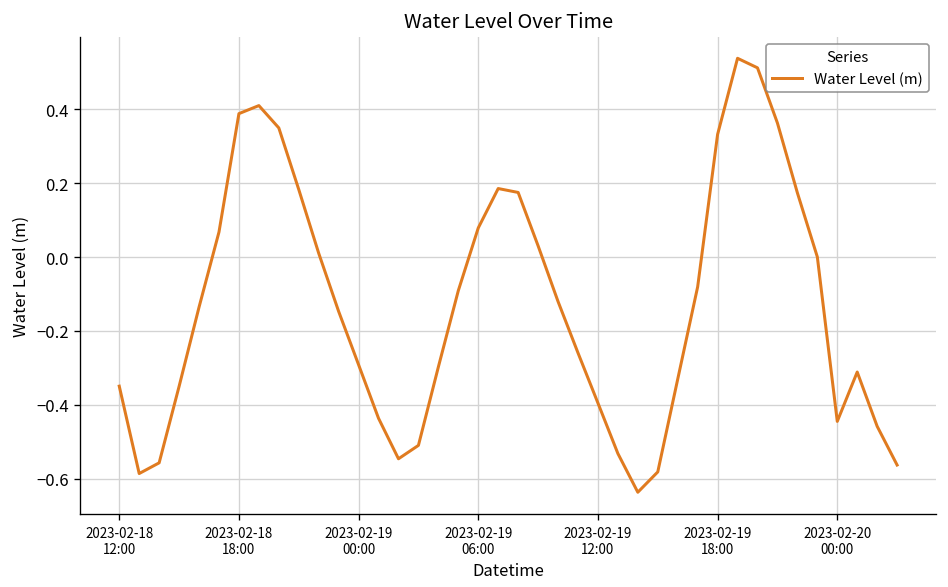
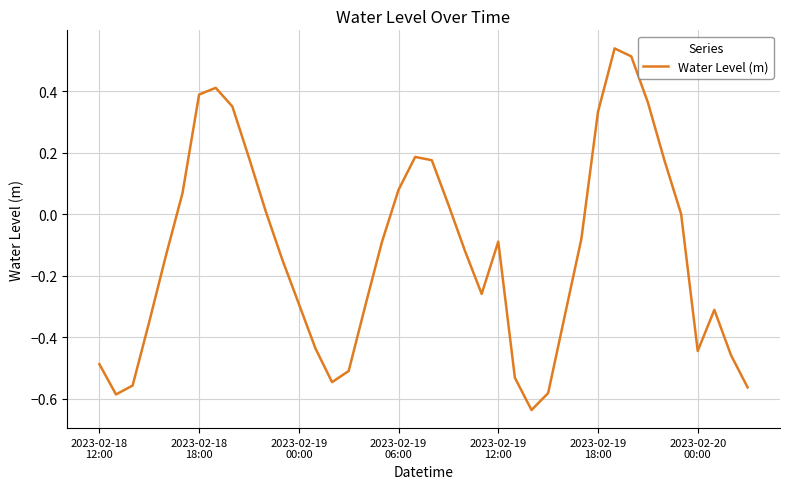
  {
-   "2023-02-18 12:00": -0.35,
+   "2023-02-18 12:00": -0.49,
    "2023-02-18 18:00": 0.39,
    "2023-02-19 00:00": -0.29,
    "2023-02-19 06:00": 0.08,
-   "2023-02-19 12:00": -0.40,
+   "2023-02-19 12:00": -0.09,
    "2023-02-19 18:00": 0.33,
    "2023-02-20 00:00": -0.44
  }
